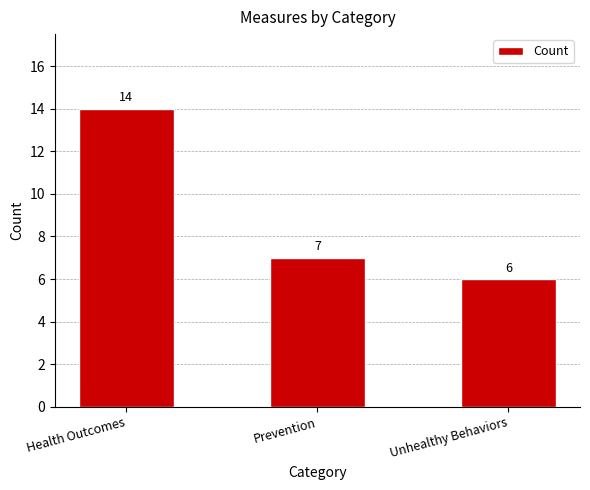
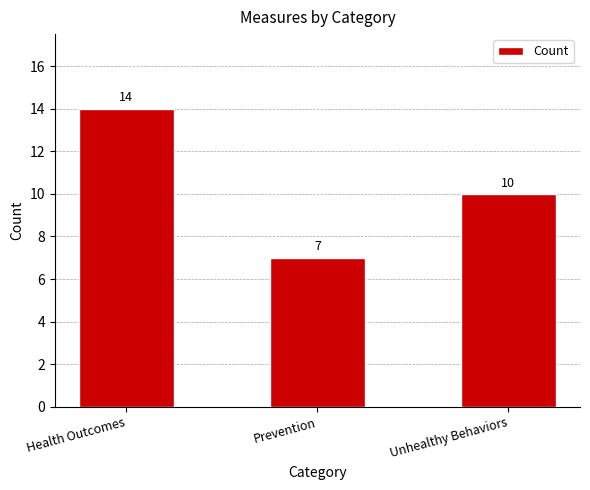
  {
    "Health Outcomes": 14,
    "Prevention": 7,
-   "Unhealthy Behaviors": 6
+   "Unhealthy Behaviors": 10
  }
